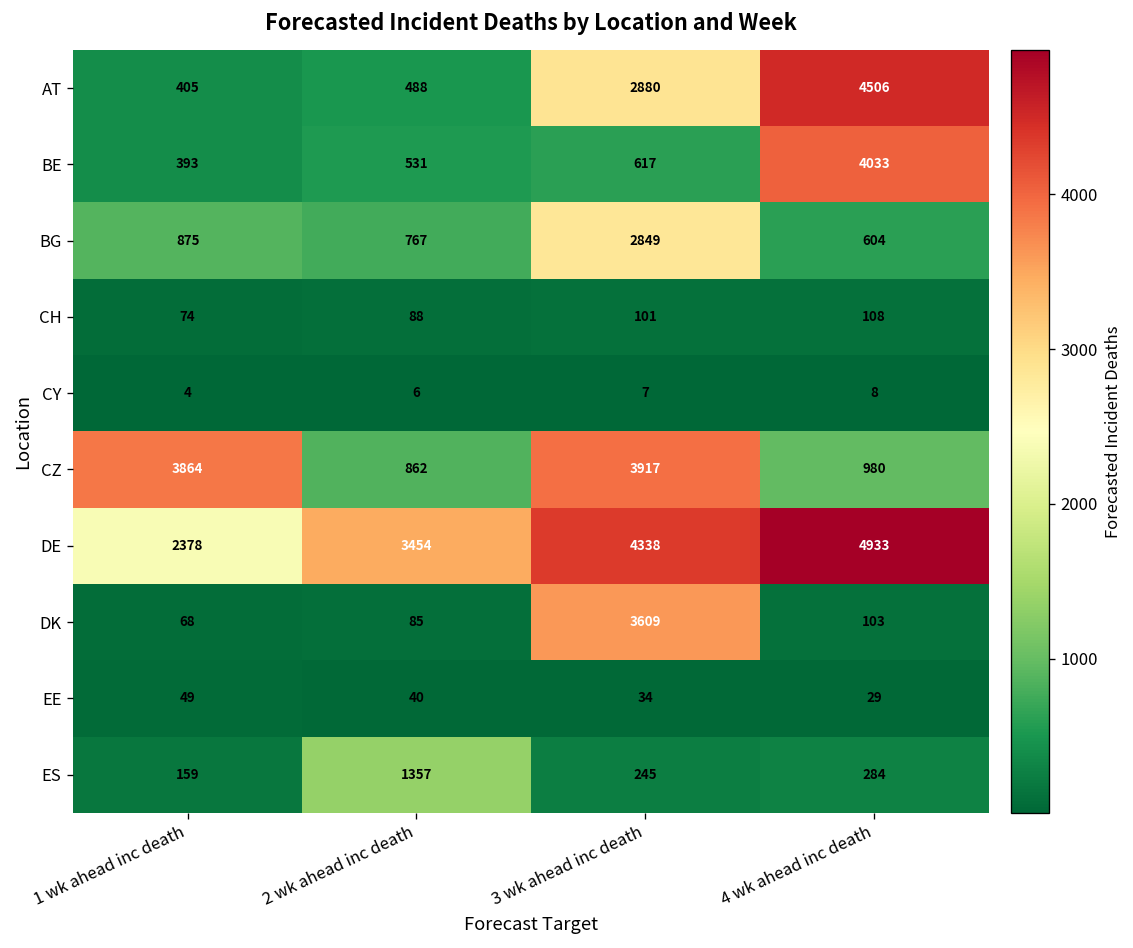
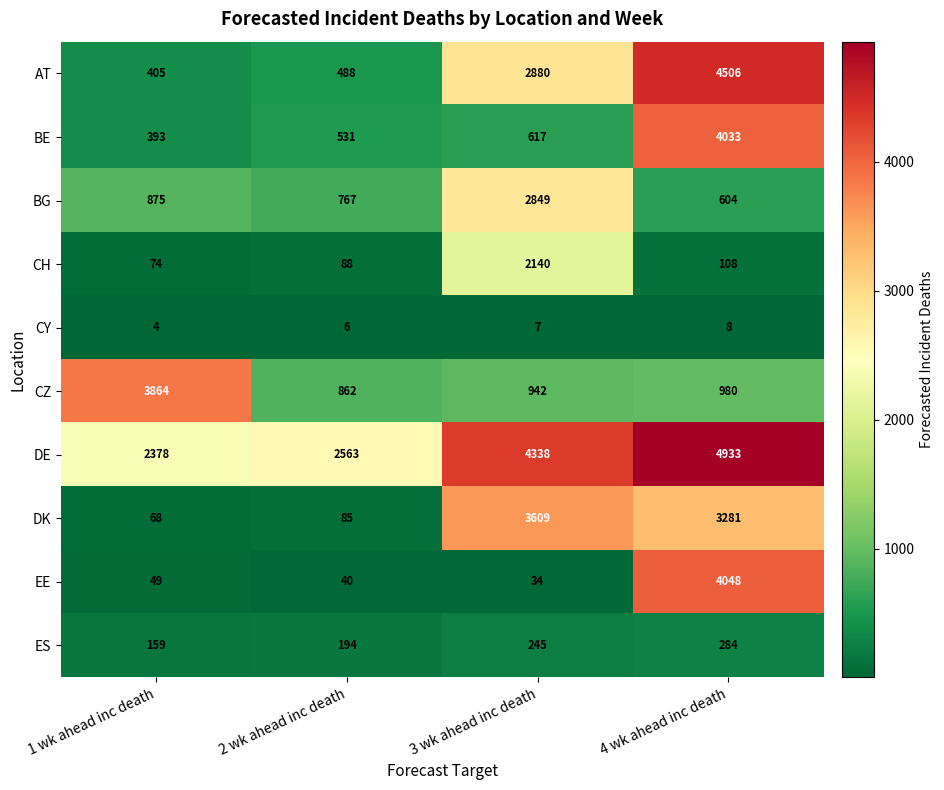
  {
    "AT": {
      "1 wk ahead inc death": 405,
      "2 wk ahead inc death": 488,
      "3 wk ahead inc death": 2880,
      "4 wk ahead inc death": 4506
    },
    "BE": {
      "1 wk ahead inc death": 393,
      "2 wk ahead inc death": 531,
      "3 wk ahead inc death": 617,
      "4 wk ahead inc death": 4033
    },
    "BG": {
      "1 wk ahead inc death": 875,
      "2 wk ahead inc death": 767,
      "3 wk ahead inc death": 2849,
      "4 wk ahead inc death": 604
    },
    "CH": {
      "1 wk ahead inc death": 74,
      "2 wk ahead inc death": 88,
-     "3 wk ahead inc death": 101,
+     "3 wk ahead inc death": 2140,
      "4 wk ahead inc death": 108
    },
    "CY": {
      "1 wk ahead inc death": 4,
      "2 wk ahead inc death": 6,
      "3 wk ahead inc death": 7,
      "4 wk ahead inc death": 8
    },
    "CZ": {
      "1 wk ahead inc death": 3864,
      "2 wk ahead inc death": 862,
-     "3 wk ahead inc death": 3917,
+     "3 wk ahead inc death": 942,
      "4 wk ahead inc death": 980
    },
    "DE": {
      "1 wk ahead inc death": 2378,
-     "2 wk ahead inc death": 3454,
+     "2 wk ahead inc death": 2563,
      "3 wk ahead inc death": 4338,
      "4 wk ahead inc death": 4933
    },
    "DK": {
      "1 wk ahead inc death": 68,
      "2 wk ahead inc death": 85,
      "3 wk ahead inc death": 3609,
-     "4 wk ahead inc death": 103
+     "4 wk ahead inc death": 3281
    },
    "EE": {
      "1 wk ahead inc death": 49,
      "2 wk ahead inc death": 40,
      "3 wk ahead inc death": 34,
-     "4 wk ahead inc death": 29
+     "4 wk ahead inc death": 4048
    },
    "ES": {
      "1 wk ahead inc death": 159,
-     "2 wk ahead inc death": 1357,
+     "2 wk ahead inc death": 194,
      "3 wk ahead inc death": 245,
      "4 wk ahead inc death": 284
    }
  }
